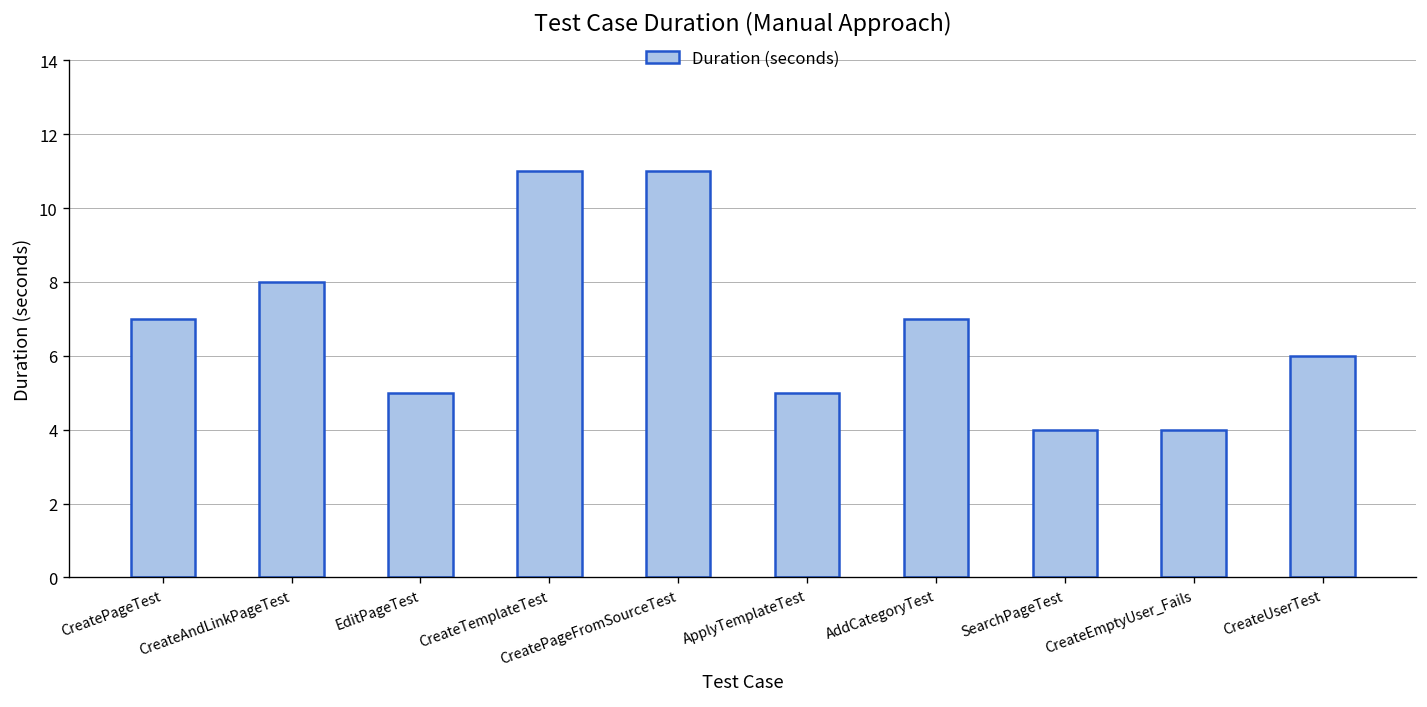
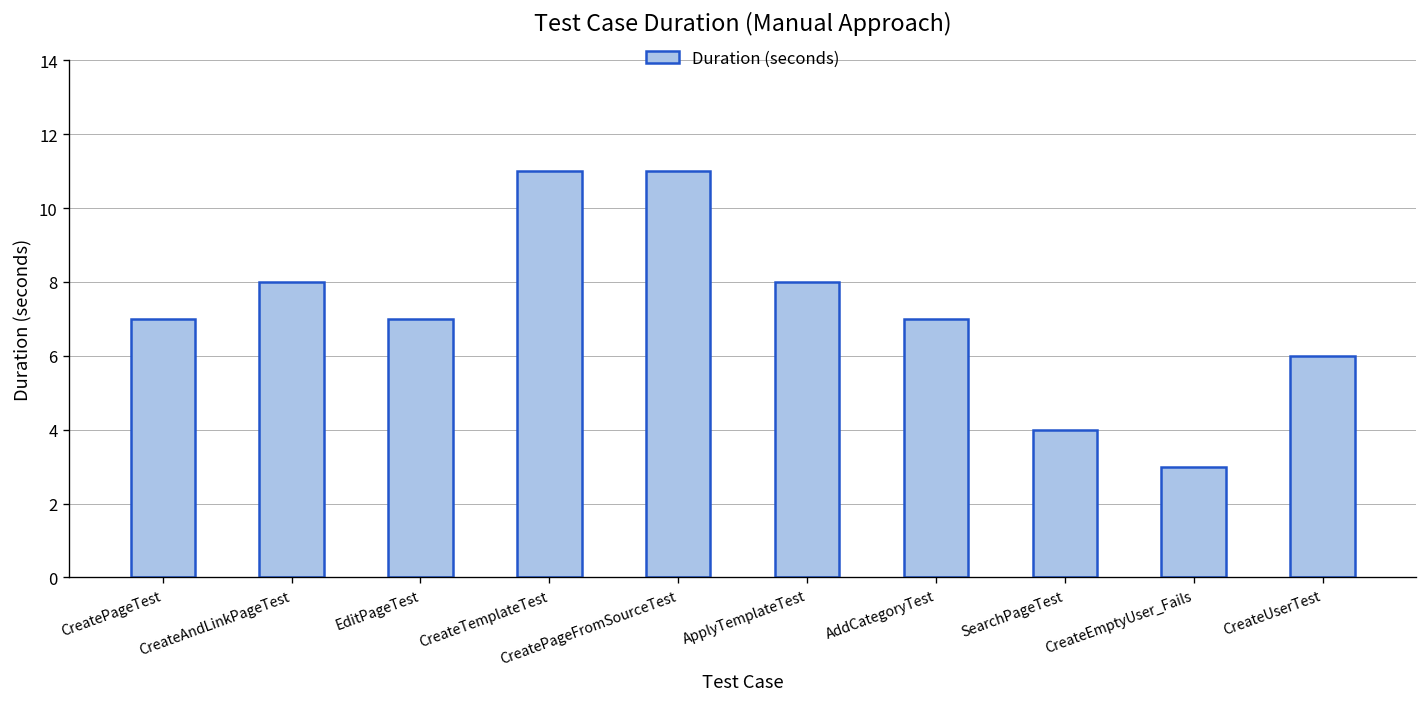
  {
    "CreatePageTest": 7,
    "CreateAndLinkPageTest": 8,
-   "EditPageTest": 5,
+   "EditPageTest": 7,
    "CreateTemplateTest": 11,
    "CreatePageFromSourceTest": 11,
-   "ApplyTemplateTest": 5,
+   "ApplyTemplateTest": 8,
    "AddCategoryTest": 7,
    "SearchPageTest": 4,
-   "CreateEmptyUser_Fails": 4,
+   "CreateEmptyUser_Fails": 3,
    "CreateUserTest": 6
  }
